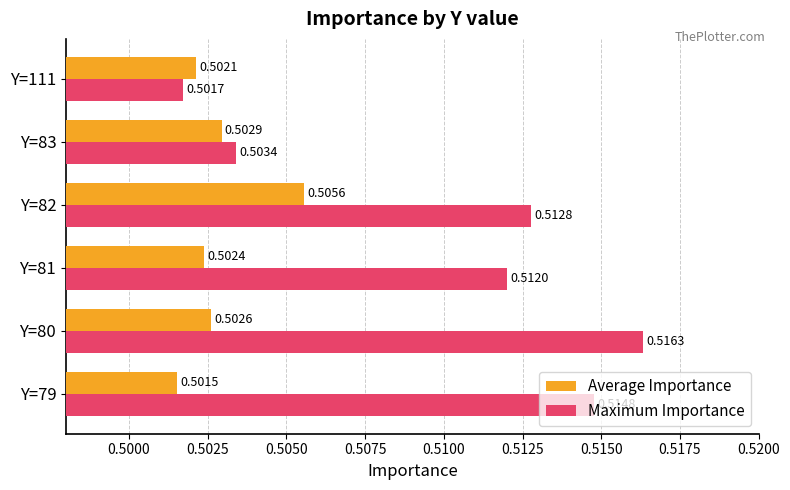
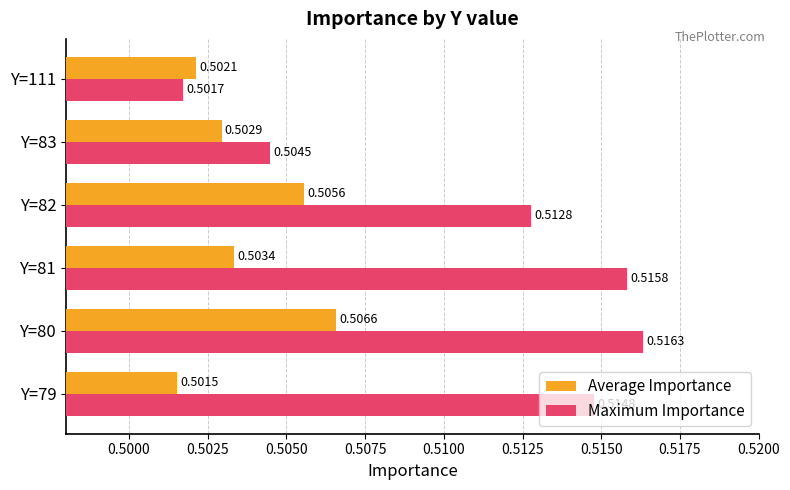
  {
    "Average Importance": {
      "Y=111": 0.5021,
      "Y=83": 0.5029,
      "Y=82": 0.5056,
-     "Y=81": 0.5024,
-     "Y=80": 0.5026,
+     "Y=81": 0.5034,
+     "Y=80": 0.5066,
      "Y=79": 0.5015
    },
    "Maximum Importance": {
      "Y=111": 0.5017,
-     "Y=83": 0.5034,
+     "Y=83": 0.5045,
      "Y=82": 0.5128,
-     "Y=81": 0.5120,
+     "Y=81": 0.5158,
      "Y=80": 0.5163
    }
  }
